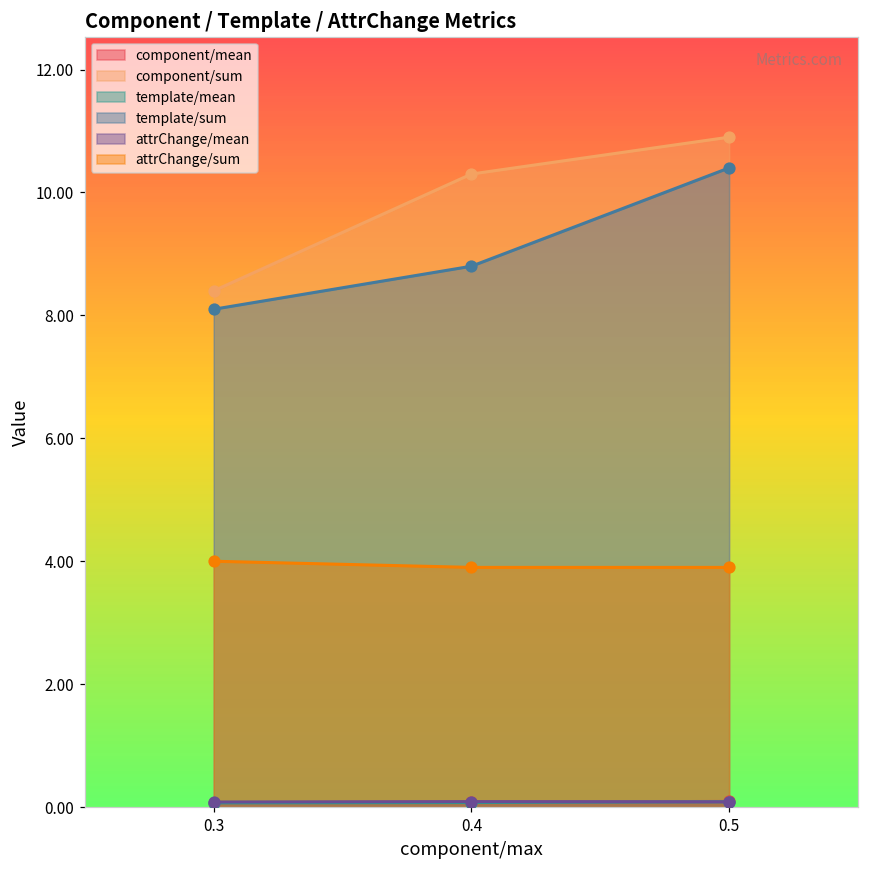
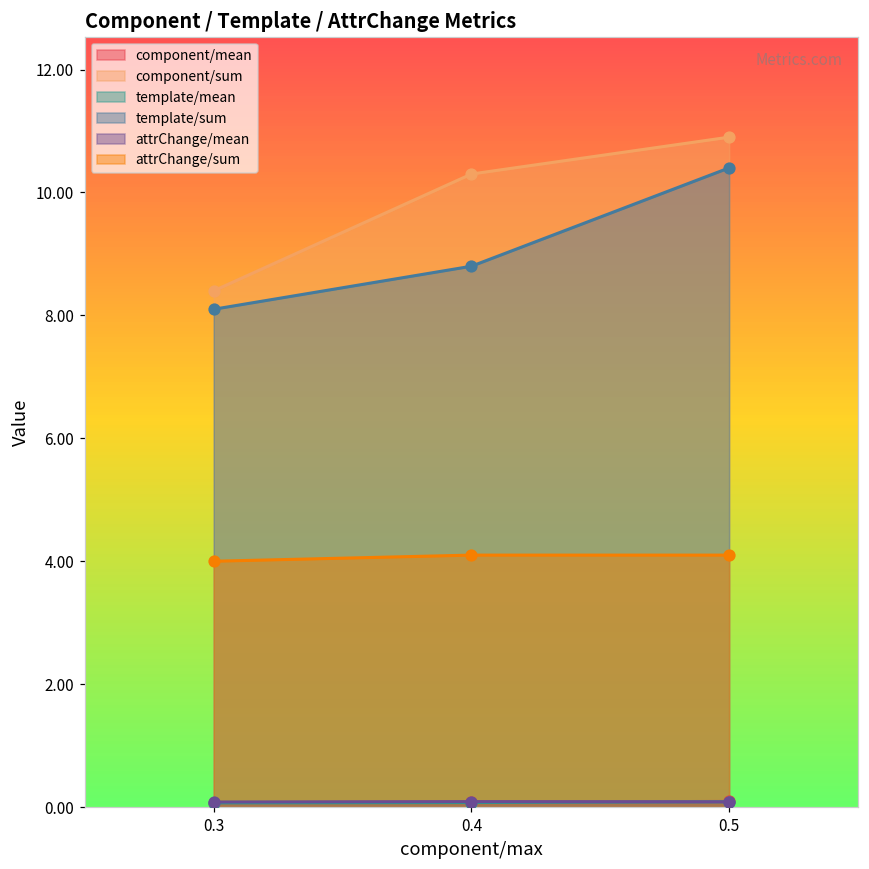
  {
    "component/sum": {
      "0.3": 8.4,
      "0.4": 10.3,
      "0.5": 10.9
    },
    "attrChange/sum": {
      "0.3": 4.0,
-     "0.4": 3.9,
-     "0.5": 3.9
+     "0.4": 4.1,
+     "0.5": 4.1
    }
  }
